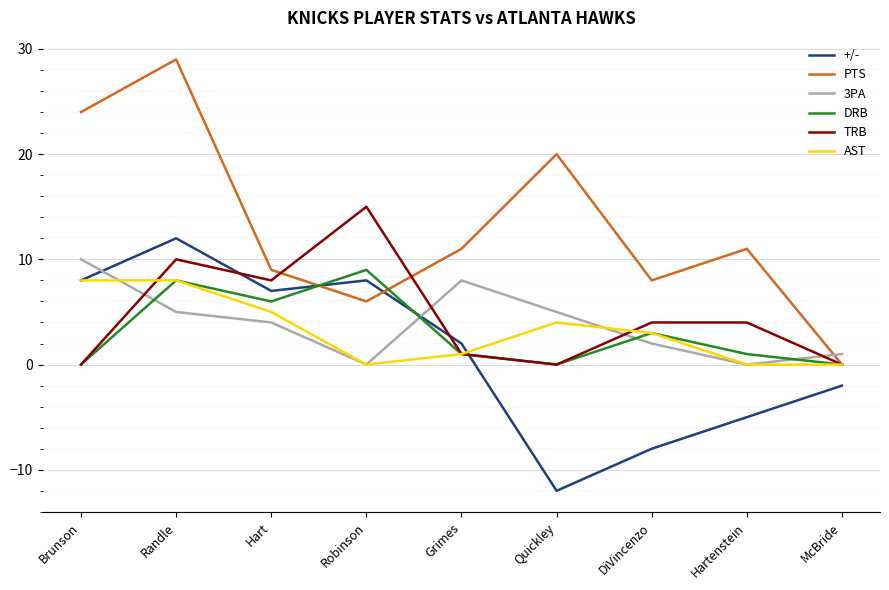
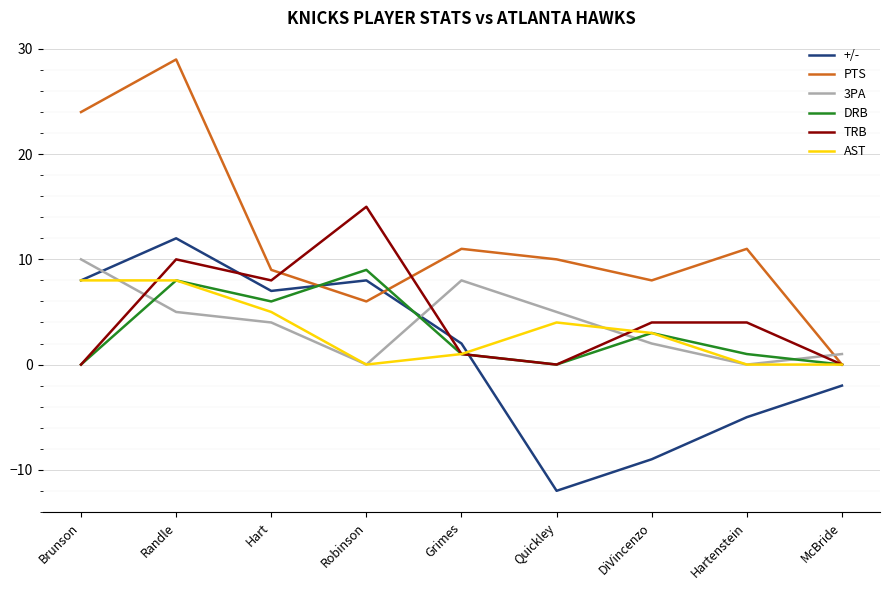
  {
    "+/-": {
      "Randle": 12,
      "Hart": 7,
      "Robinson": 8,
      "Grimes": 2,
      "Quickley": -12,
-     "DiVincenzo": -8,
+     "DiVincenzo": -9,
      "Hartenstein": -5,
      "McBride": -2
    },
    "PTS": {
      "Brunson": 24,
      "Randle": 29,
      "Hart": 9,
      "Robinson": 6,
      "Grimes": 11,
-     "Quickley": 20,
+     "Quickley": 10,
      "DiVincenzo": 8,
      "Hartenstein": 11
    },
    "3PA": {
      "Brunson": 10,
      "Randle": 5,
      "Hart": 4,
      "Grimes": 8,
      "Quickley": 5,
      "DiVincenzo": 2,
      "McBride": 1
    },
    "DRB": {
      "Hart": 6,
      "Robinson": 9,
      "Hartenstein": 1
    },
    "TRB": {
      "Randle": 10,
      "Hart": 8,
      "Robinson": 15,
      "DiVincenzo": 4,
      "Hartenstein": 4
    },
    "AST": {
      "Hart": 5,
      "Quickley": 4
    }
  }
